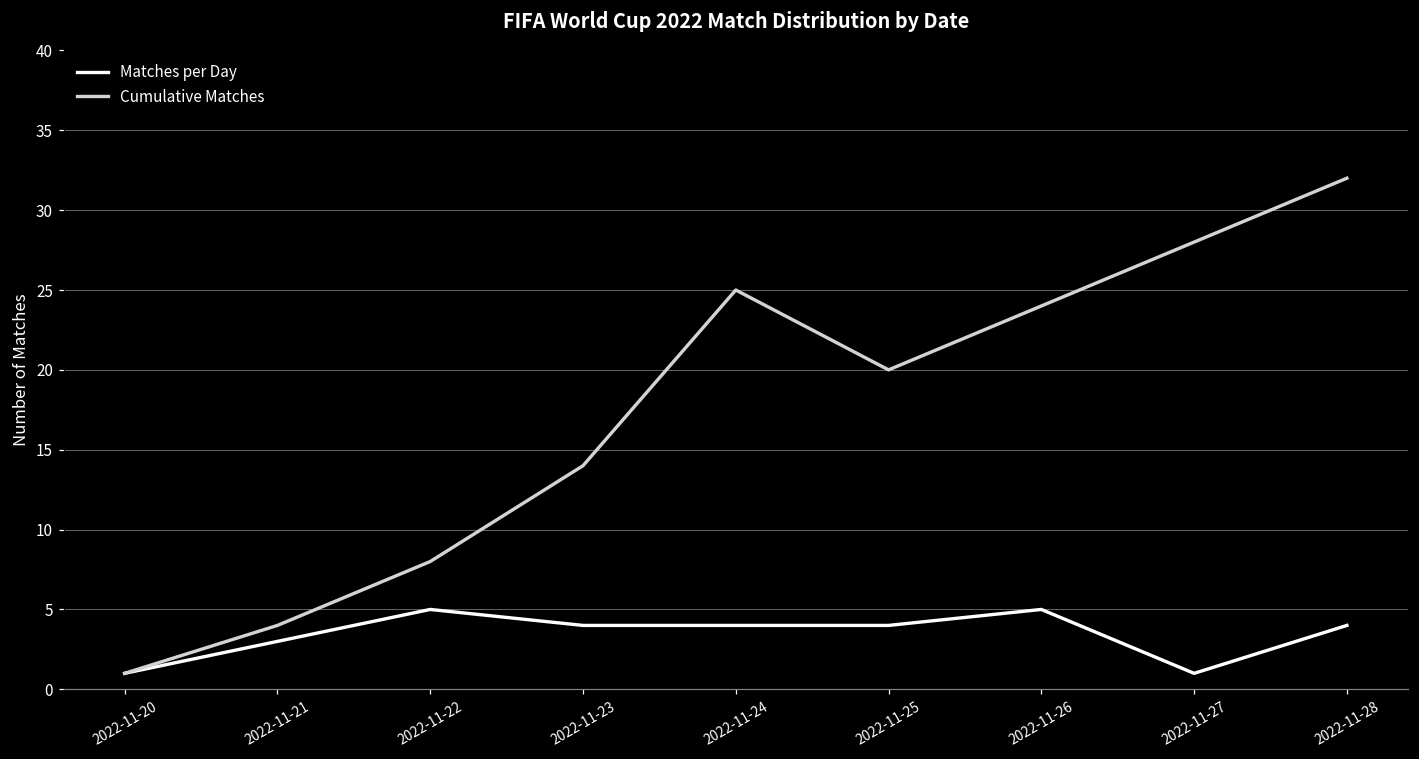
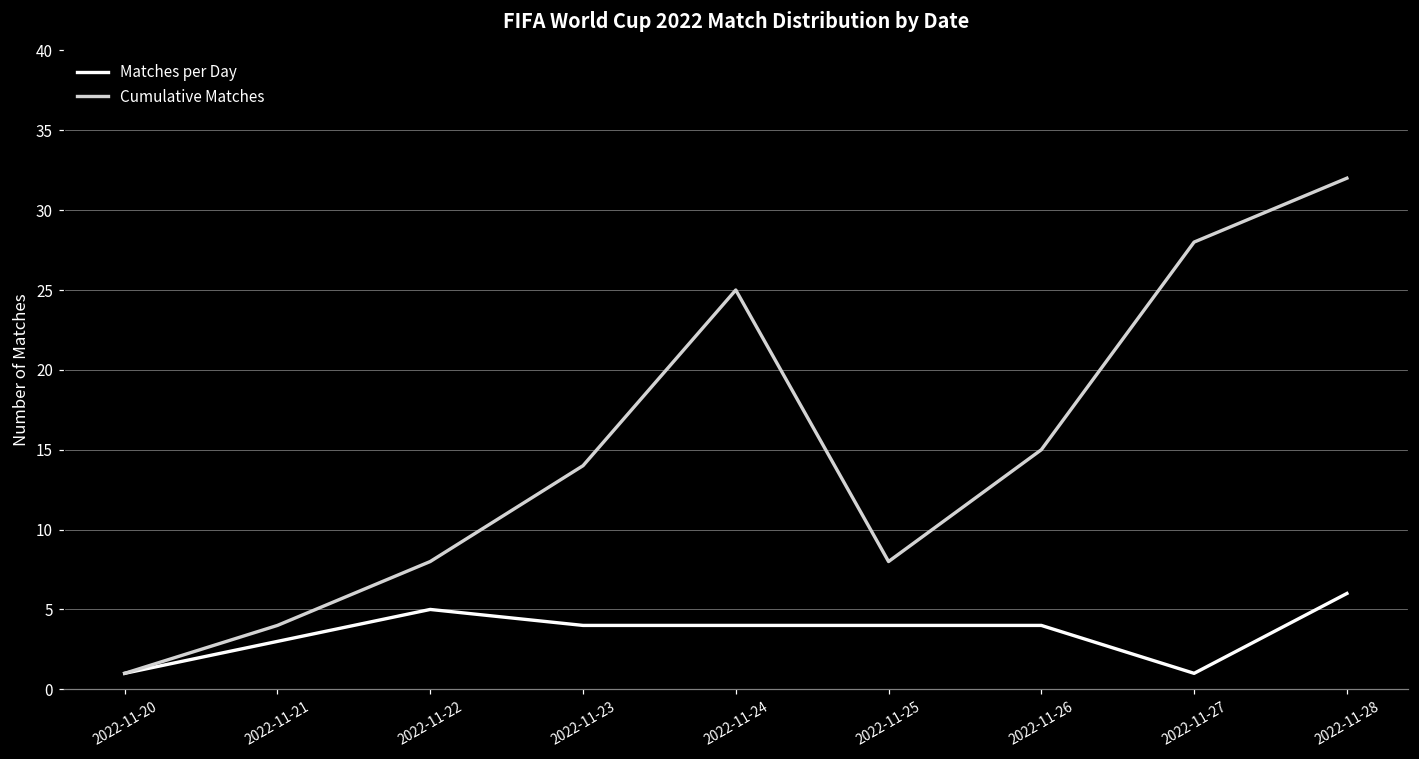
  {
    "Matches per Day": {
      "2022-11-21": 3,
      "2022-11-22": 5,
      "2022-11-23": 4,
      "2022-11-24": 4,
      "2022-11-25": 4,
-     "2022-11-26": 5,
+     "2022-11-26": 4,
      "2022-11-27": 1,
-     "2022-11-28": 4
+     "2022-11-28": 6
    },
    "Cumulative Matches": {
      "2022-11-21": 4,
      "2022-11-22": 8,
      "2022-11-23": 14,
      "2022-11-24": 25,
-     "2022-11-25": 20,
-     "2022-11-26": 24,
+     "2022-11-25": 8,
+     "2022-11-26": 15,
      "2022-11-27": 28,
      "2022-11-28": 32
    }
  }
